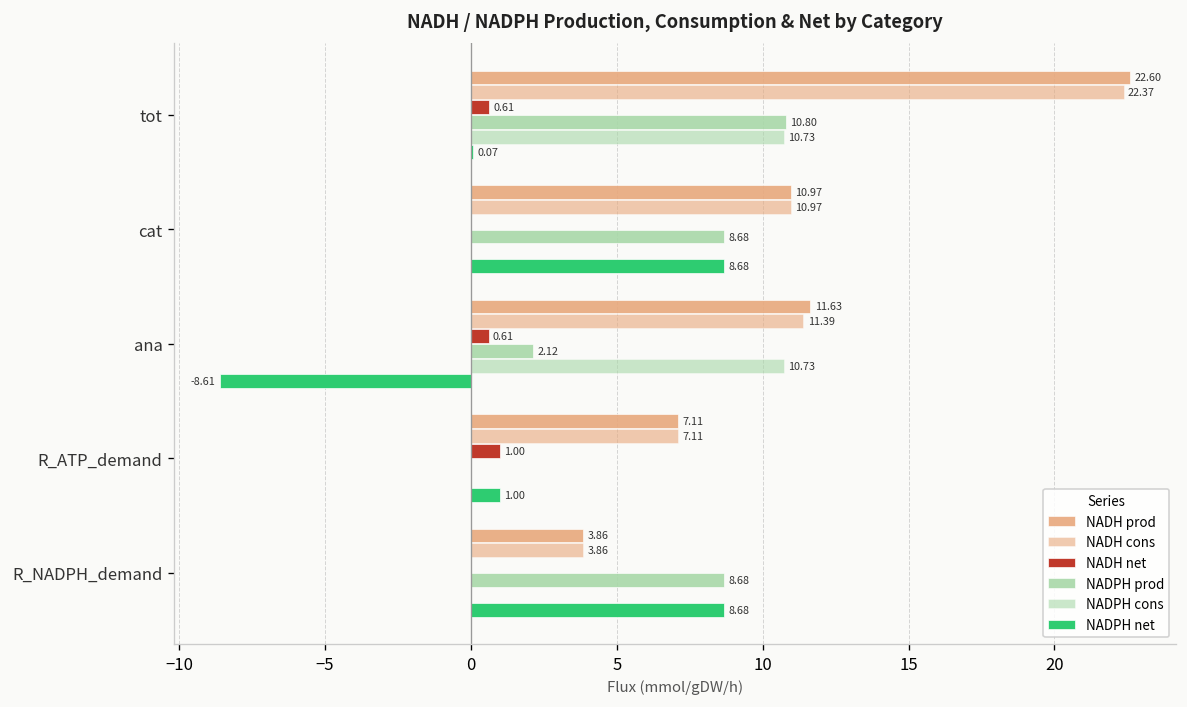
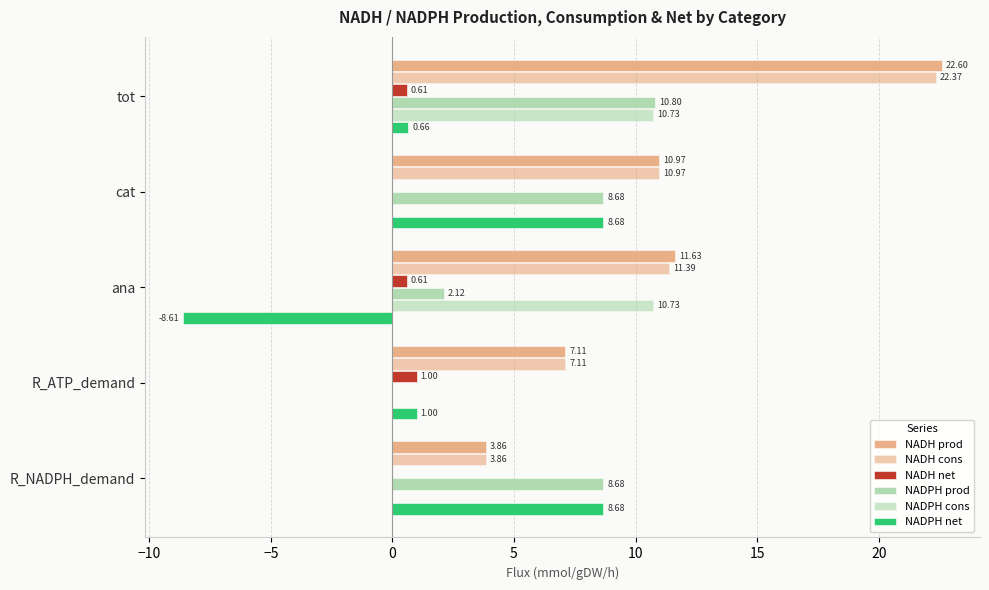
  {
    "NADH net": {
      "tot": 0.61,
      "ana": 0.61,
      "R_ATP_demand": 1.00
    },
    "NADPH net": {
-     "tot": 0.07,
+     "tot": 0.66,
      "cat": 8.68,
      "ana": -8.61,
      "R_ATP_demand": 1.00,
      "R_NADPH_demand": 8.68
    }
  }
